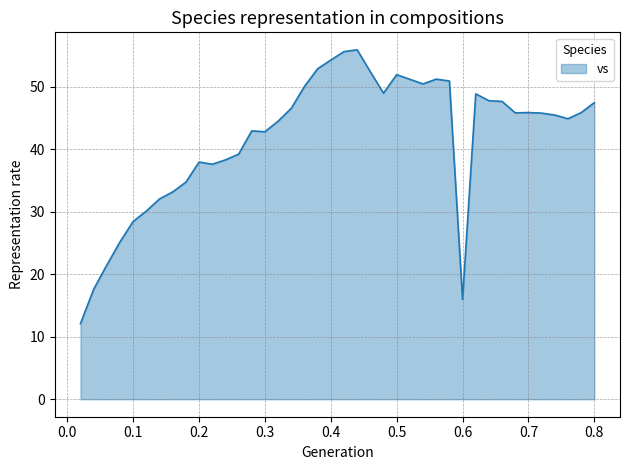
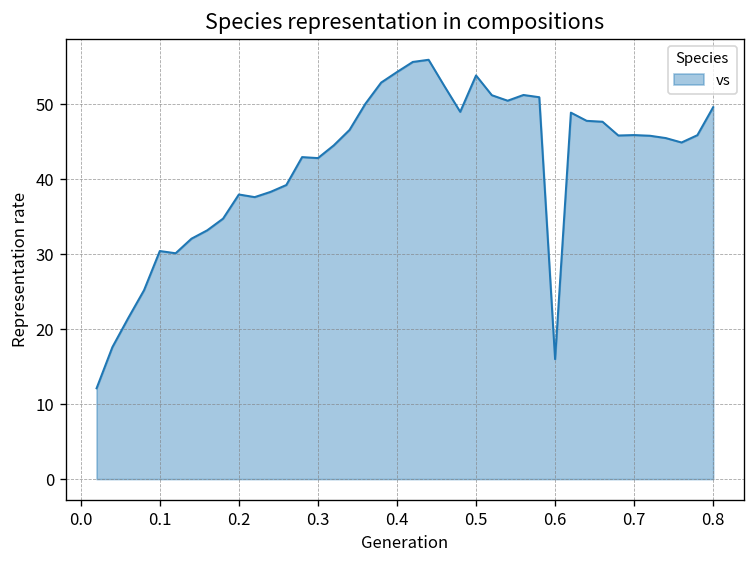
  {
-   "0.1": 28,
+   "0.1": 30,
    "0.2": 38,
    "0.3": 43,
    "0.4": 54,
-   "0.5": 52,
+   "0.5": 54,
    "0.6": 16,
    "0.7": 46,
-   "0.8": 47
+   "0.8": 50
  }
